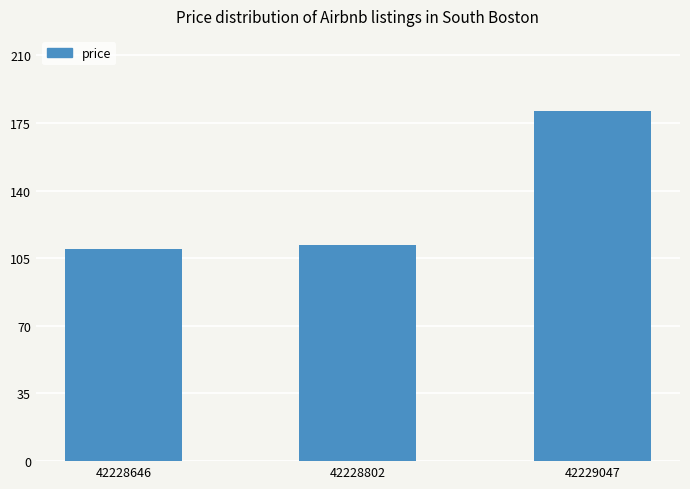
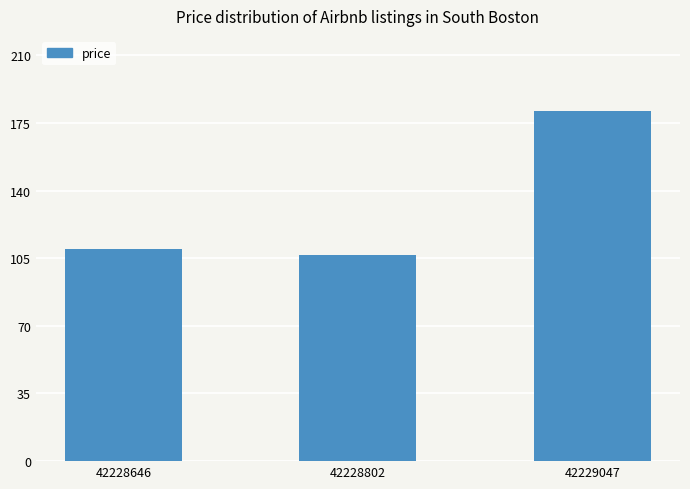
  {
    "42228646": 110,
-   "42228802": 112,
+   "42228802": 107,
    "42229047": 181
  }
